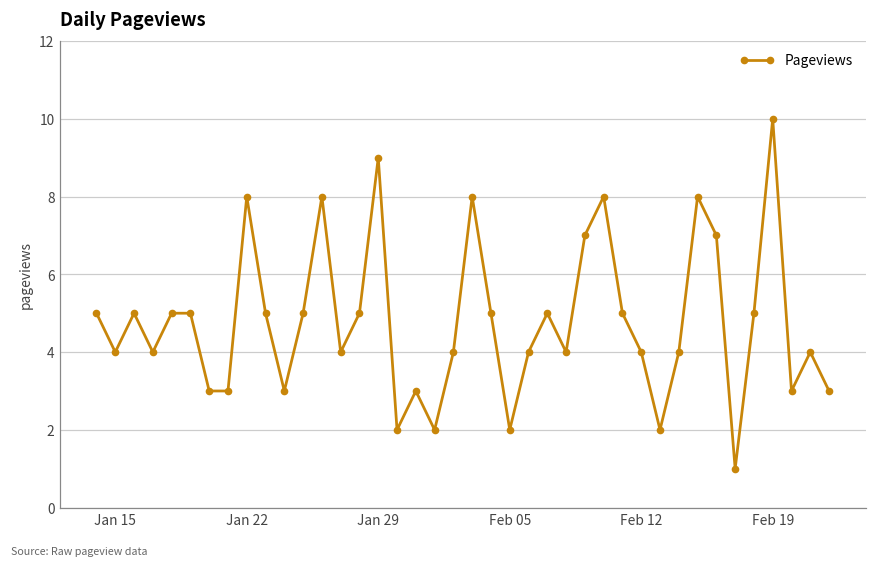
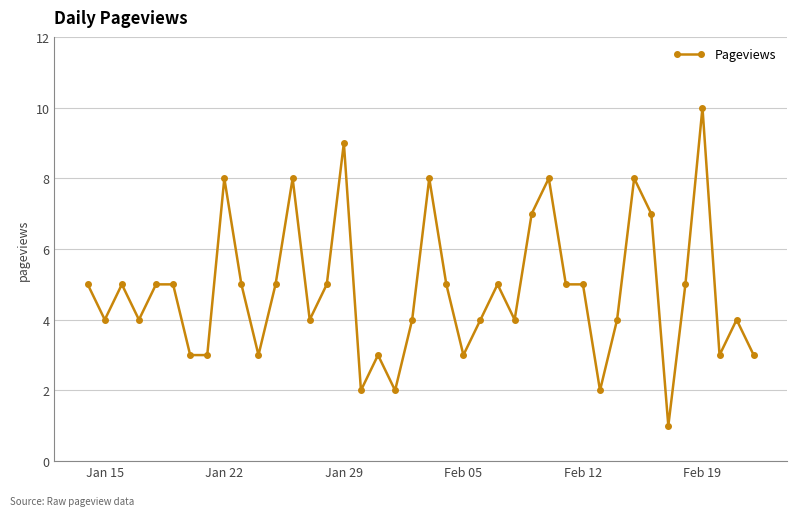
  {
    "Jan 15": 4,
    "Jan 22": 8,
    "Jan 29": 9,
-   "Feb 05": 2,
-   "Feb 12": 4,
+   "Feb 05": 3,
+   "Feb 12": 5,
    "Feb 19": 10
  }
